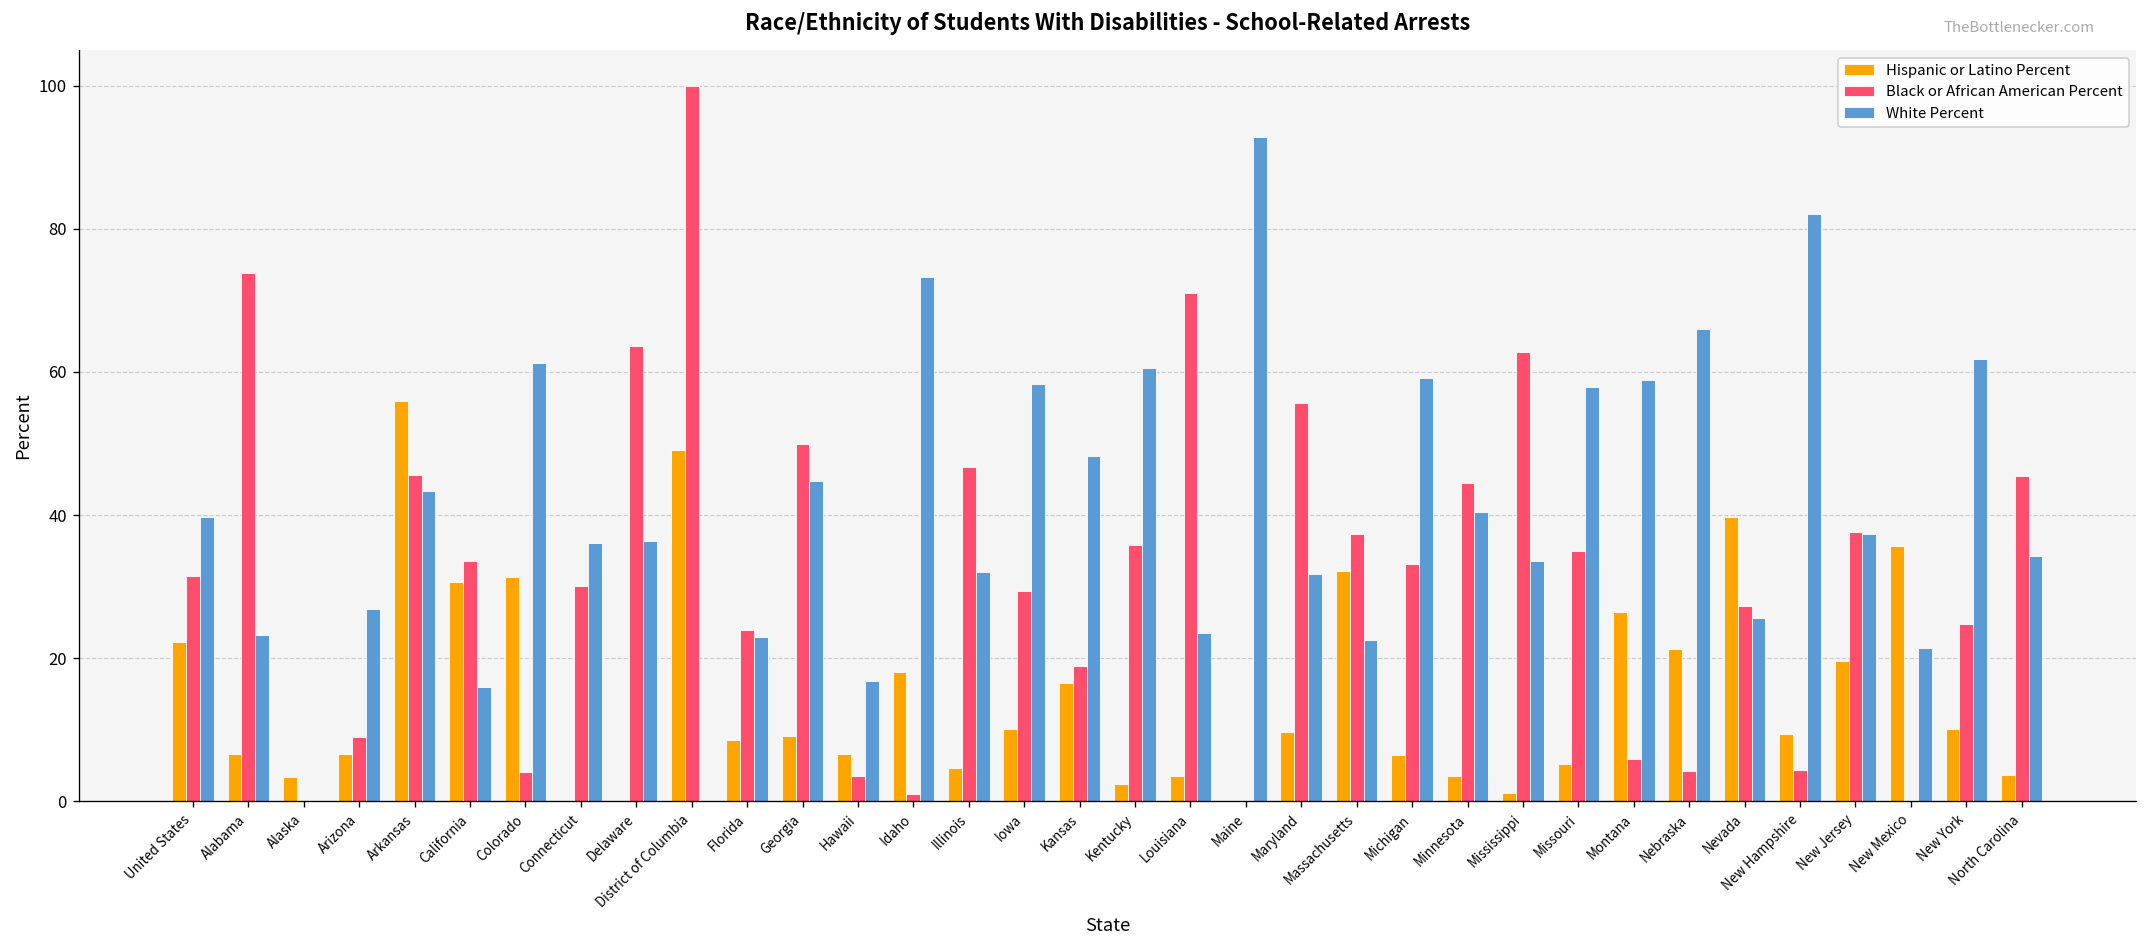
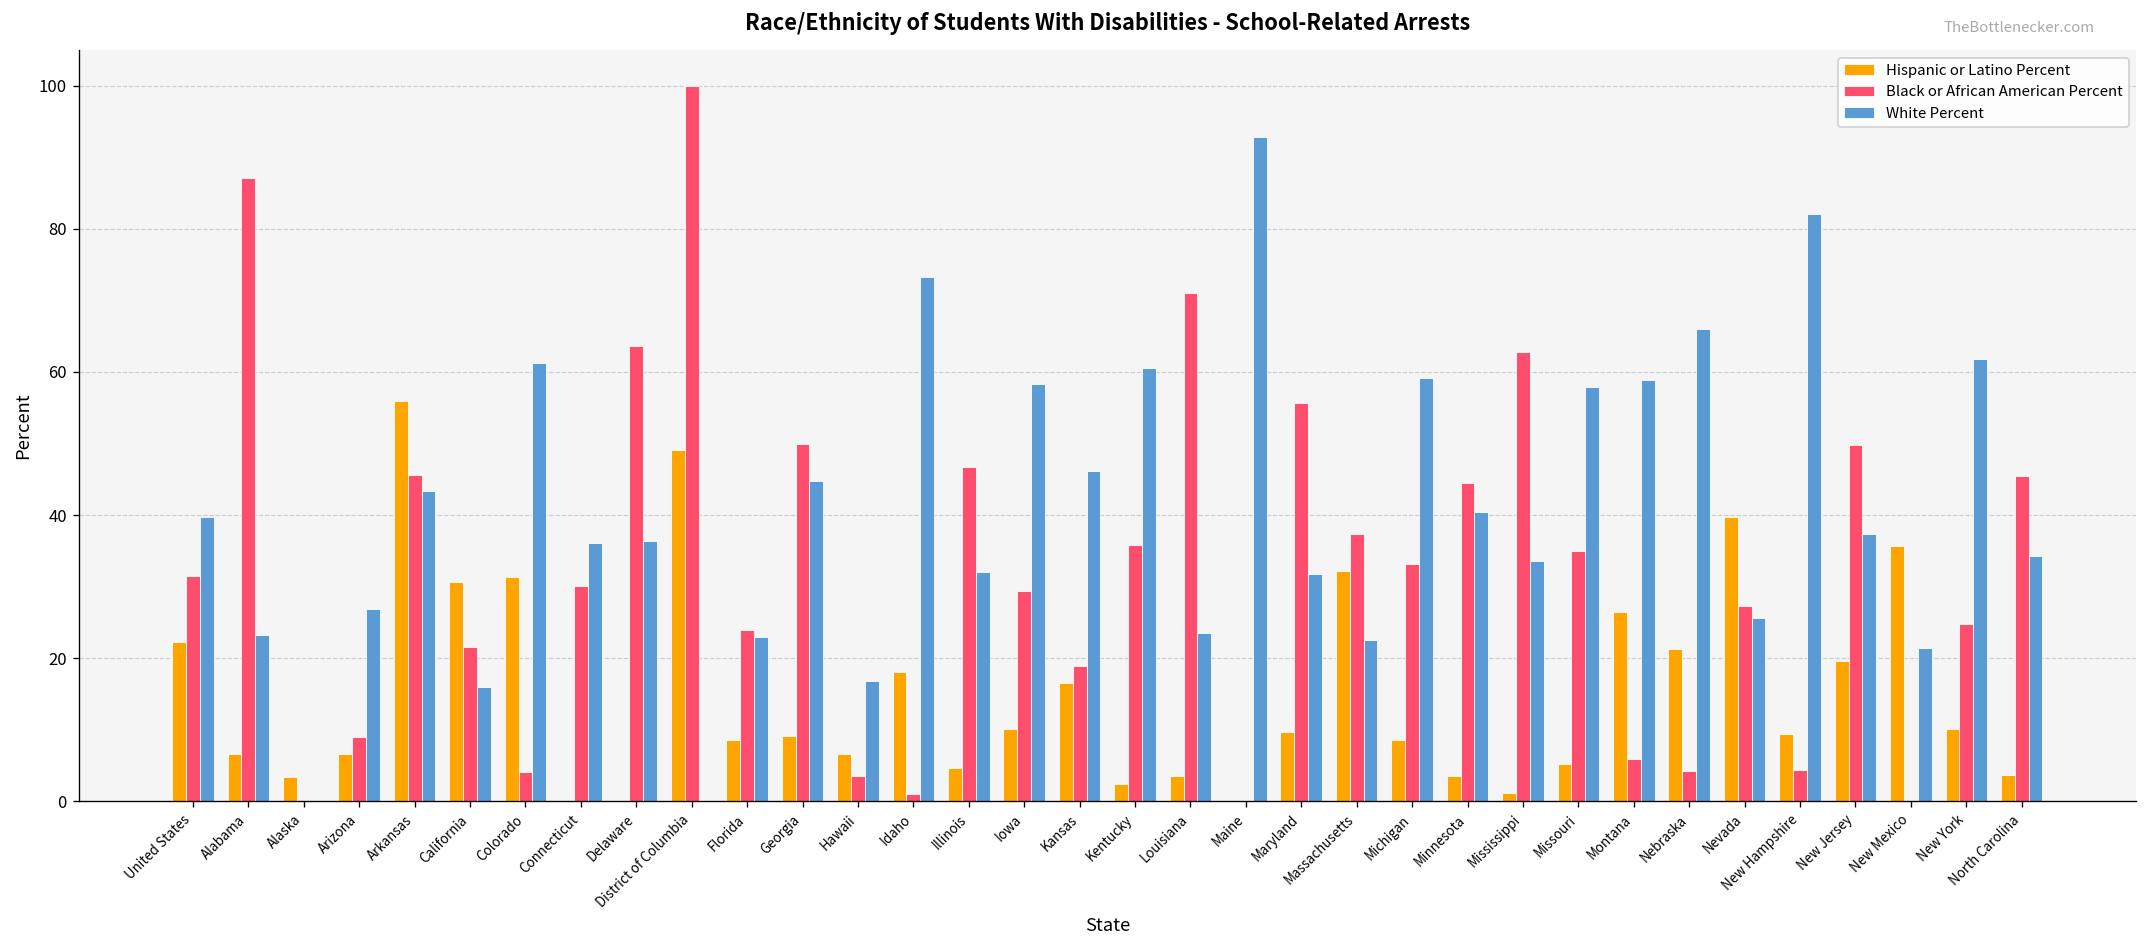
  {
    "Hispanic or Latino Percent": {
      "United States": 22,
      "Alabama": 7,
      "Alaska": 3,
      "Arizona": 7,
      "Arkansas": 56,
      "California": 31,
      "Colorado": 31,
      "Connecticut": 0,
      "Delaware": 0,
      "District of Columbia": 49,
      "Florida": 9,
      "Georgia": 9,
      "Hawaii": 7,
      "Idaho": 18,
      "Illinois": 5,
      "Iowa": 10,
      "Kansas": 17,
      "Kentucky": 2,
      "Louisiana": 4,
      "Maine": 0,
      "Maryland": 10,
      "Massachusetts": 32,
-     "Michigan": 7,
+     "Michigan": 9,
      "Minnesota": 4,
      "Mississippi": 1,
      "Missouri": 5,
      "Montana": 26,
      "Nebraska": 21,
      "Nevada": 40,
      "New Hampshire": 9,
      "New Jersey": 20,
      "New Mexico": 36,
      "New York": 10,
      "North Carolina": 4
    },
    "Black or African American Percent": {
      "United States": 31,
-     "Alabama": 74,
+     "Alabama": 87,
      "Alaska": 0,
      "Arizona": 9,
      "Arkansas": 46,
-     "California": 34,
+     "California": 22,
      "Colorado": 4,
      "Connecticut": 30,
      "Delaware": 64,
      "District of Columbia": 100,
      "Florida": 24,
      "Georgia": 50,
      "Hawaii": 4,
      "Idaho": 1,
      "Illinois": 47,
      "Iowa": 29,
      "Kansas": 19,
      "Kentucky": 36,
      "Louisiana": 71,
      "Maine": 0,
      "Maryland": 56,
      "Massachusetts": 37,
      "Michigan": 33,
      "Minnesota": 45,
      "Mississippi": 63,
      "Missouri": 35,
      "Montana": 6,
      "Nebraska": 4,
      "Nevada": 27,
      "New Hampshire": 4,
-     "New Jersey": 38,
+     "New Jersey": 50,
      "New Mexico": 0,
      "New York": 25,
      "North Carolina": 46
    },
    "White Percent": {
      "United States": 40,
      "Alabama": 23,
      "Alaska": 0,
      "Arizona": 27,
      "Arkansas": 43,
      "California": 16,
      "Colorado": 61,
      "Connecticut": 36,
      "Delaware": 36,
      "District of Columbia": 0,
      "Florida": 23,
      "Georgia": 45,
      "Hawaii": 17,
      "Idaho": 73,
      "Illinois": 32,
      "Iowa": 58,
-     "Kansas": 48,
+     "Kansas": 46,
      "Kentucky": 61,
      "Louisiana": 23,
      "Maine": 93,
      "Maryland": 32,
      "Massachusetts": 23,
      "Michigan": 59,
      "Minnesota": 40,
      "Mississippi": 34,
      "Missouri": 58,
      "Montana": 59,
      "Nebraska": 66,
      "Nevada": 26,
      "New Hampshire": 82,
      "New Jersey": 37,
      "New Mexico": 21,
      "New York": 62,
      "North Carolina": 34
    }
  }
